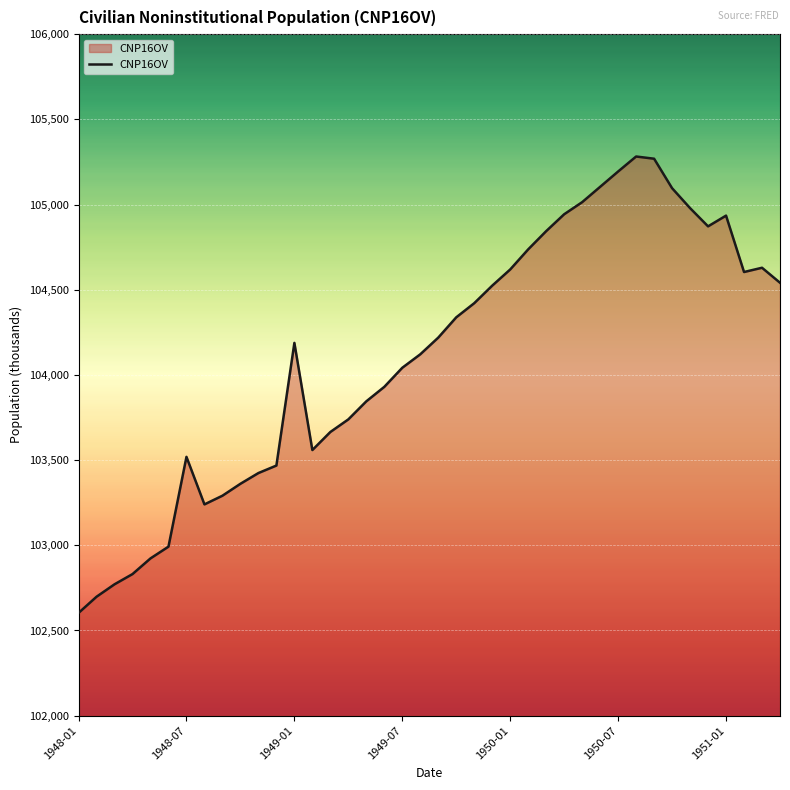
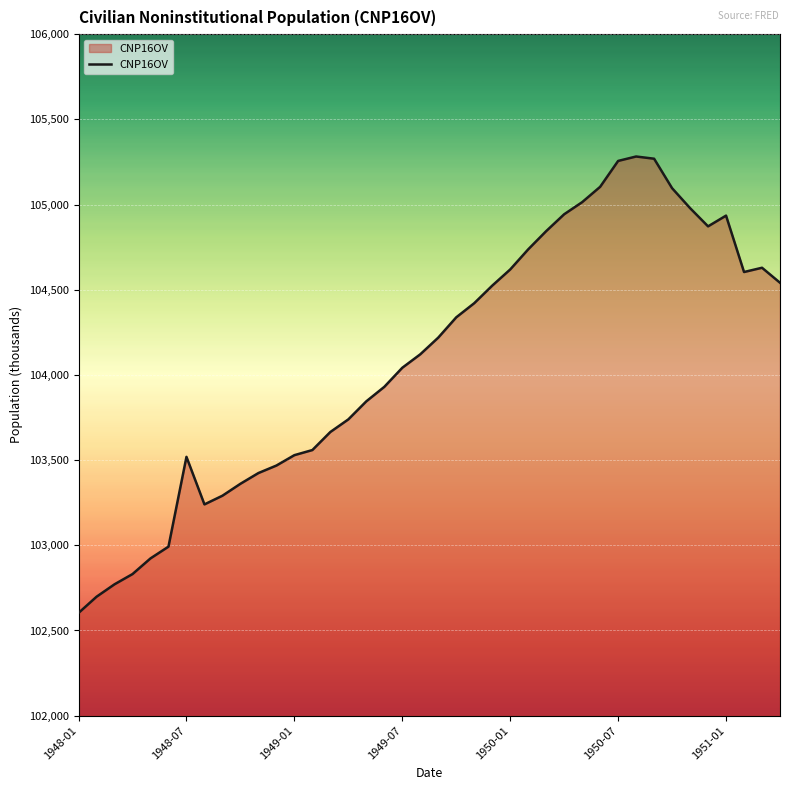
  {
    "1948-01": "102,600",
    "1948-07": "103,520",
-   "1949-01": "104,190",
+   "1949-01": "103,530",
    "1949-07": "104,040",
    "1950-01": "104,620",
-   "1950-07": "105,190",
+   "1950-07": "105,260",
    "1951-01": "104,940"
  }
